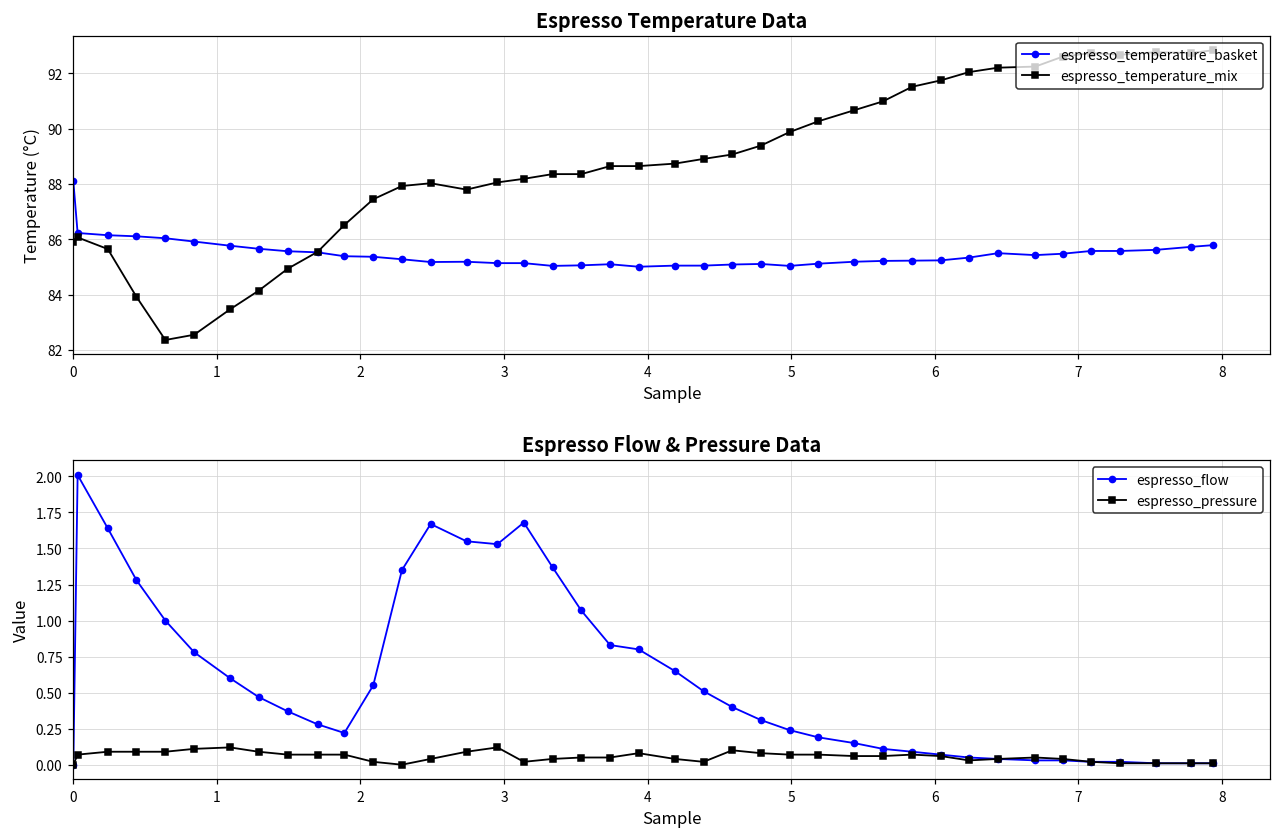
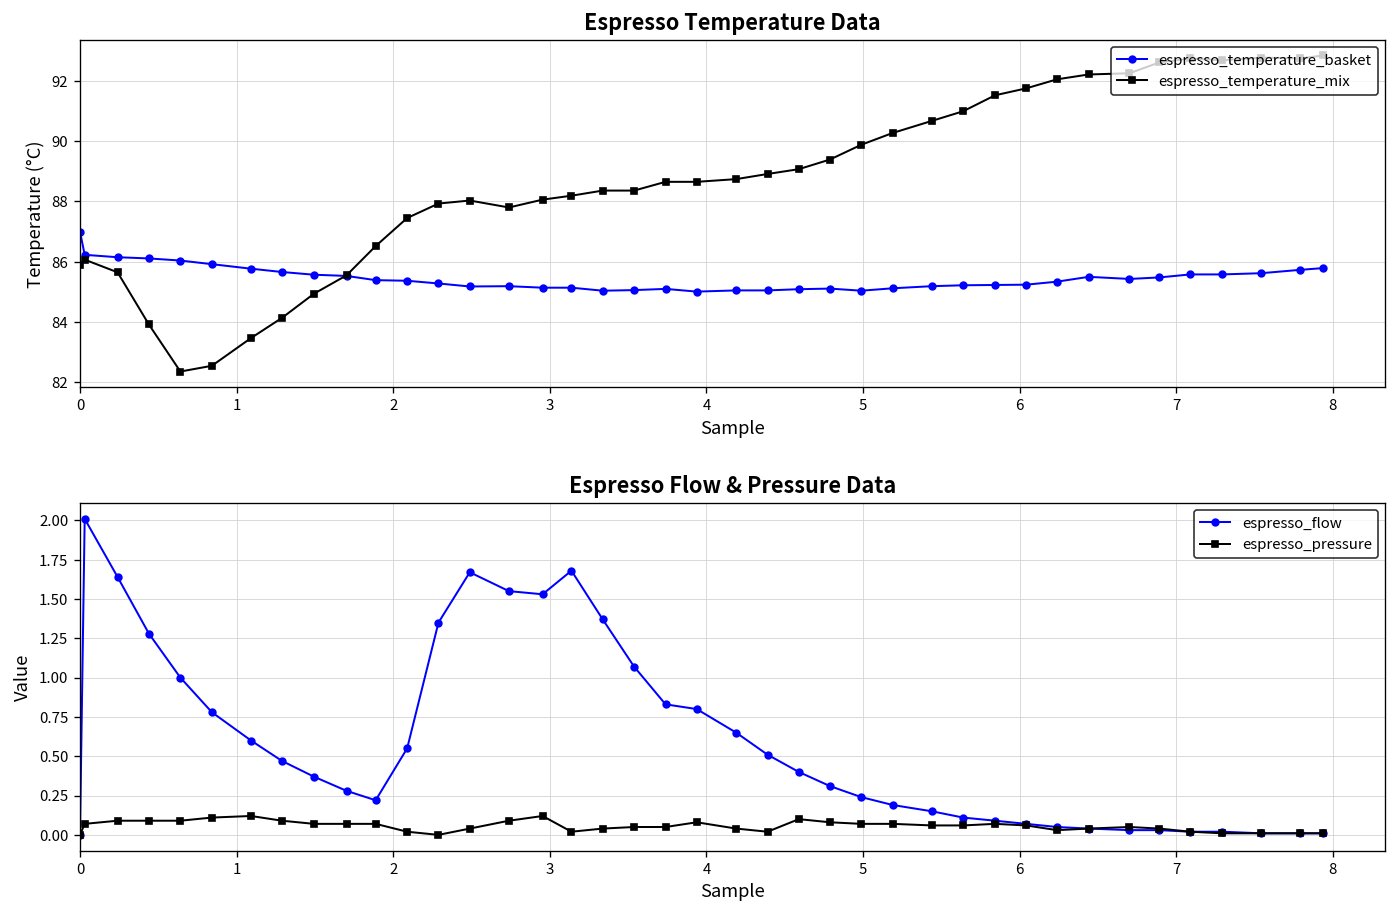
  {
    "Espresso Temperature Data": {
      "espresso_temperature_basket": {
-       "0": 88.1
+       "0": 87.0
      },
      "espresso_temperature_mix": {
        "0": 85.9
      }
    }
  }
